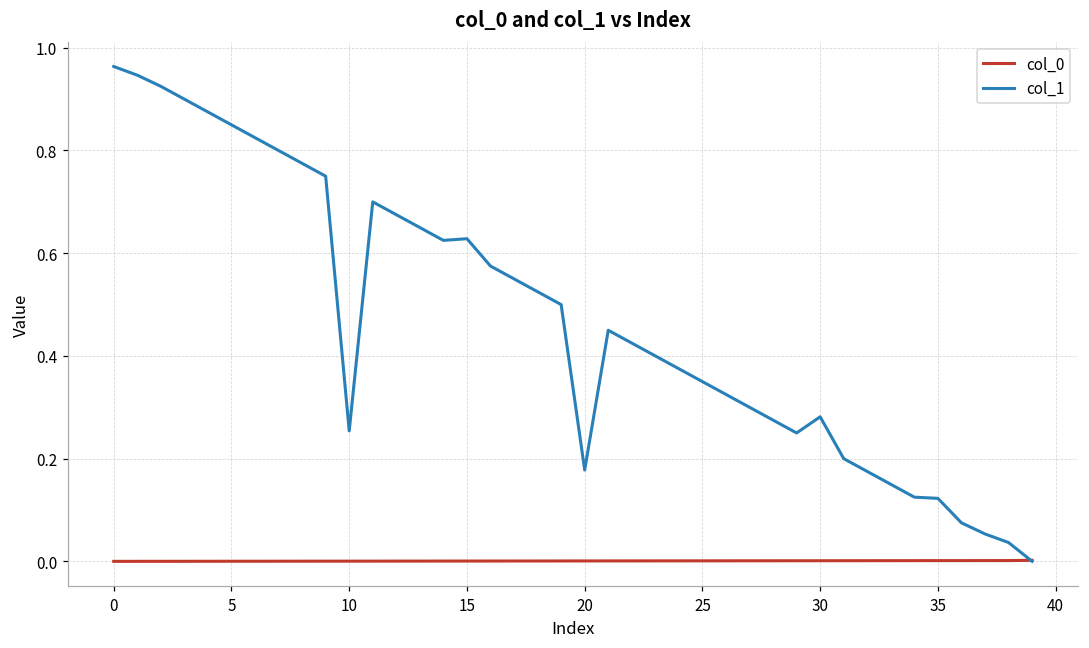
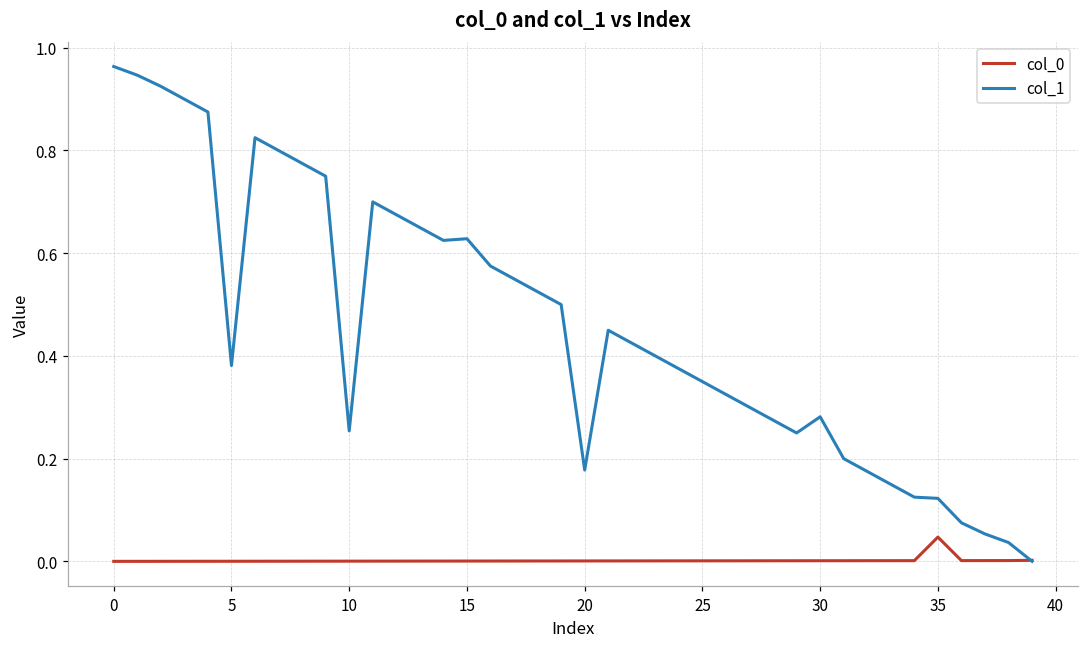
  {
    "col_0": {
      "0": 0.00,
      "5": 0.00,
      "10": 0.00,
      "15": 0.00,
      "20": 0.00,
      "25": 0.00,
      "30": 0.00,
-     "35": 0.00
+     "35": 0.05
    },
    "col_1": {
      "0": 0.96,
-     "5": 0.85,
+     "5": 0.38,
      "10": 0.25,
      "15": 0.63,
      "20": 0.18,
      "25": 0.35,
      "30": 0.28,
      "35": 0.12
    }
  }
